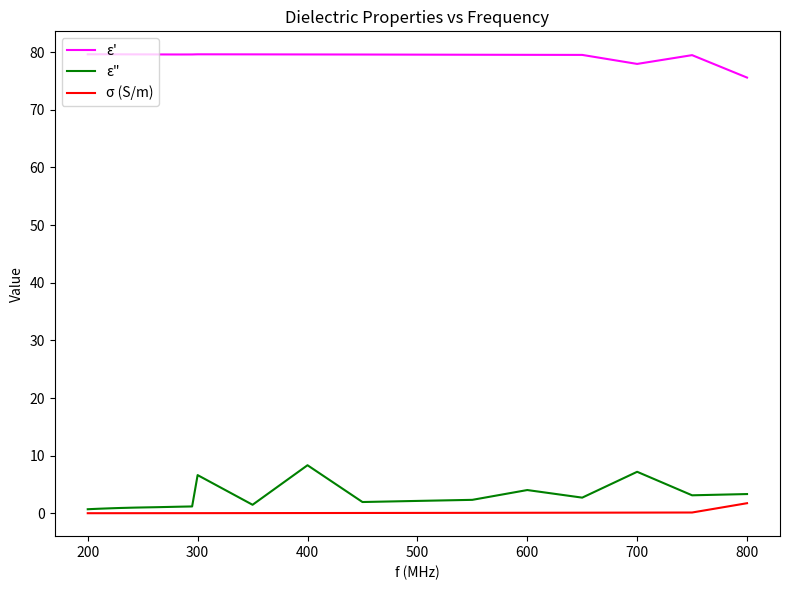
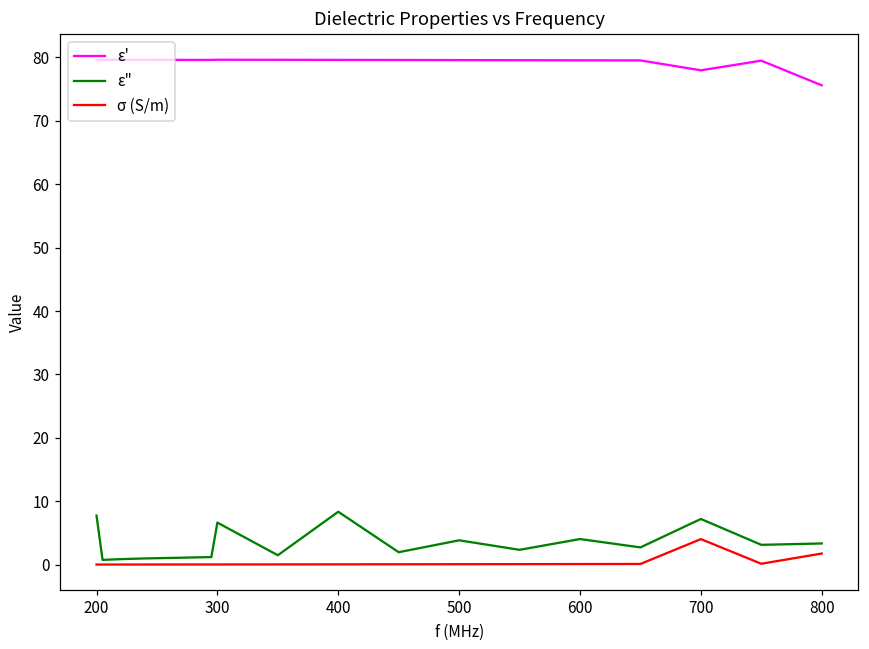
  {
    "ε'": {
      "300": 80,
      "400": 80,
      "500": 80,
      "600": 80,
      "700": 78,
      "800": 76
    },
    "ε\"": {
-     "200": 1,
+     "200": 8,
      "300": 7,
      "400": 8,
-     "500": 2,
+     "500": 4,
      "600": 4,
      "700": 7,
      "800": 3
    },
    "σ (S/m)": {
      "200": 0,
      "300": 0,
      "400": 0,
      "500": 0,
      "600": 0,
-     "700": 0,
+     "700": 4,
      "800": 2
    }
  }
